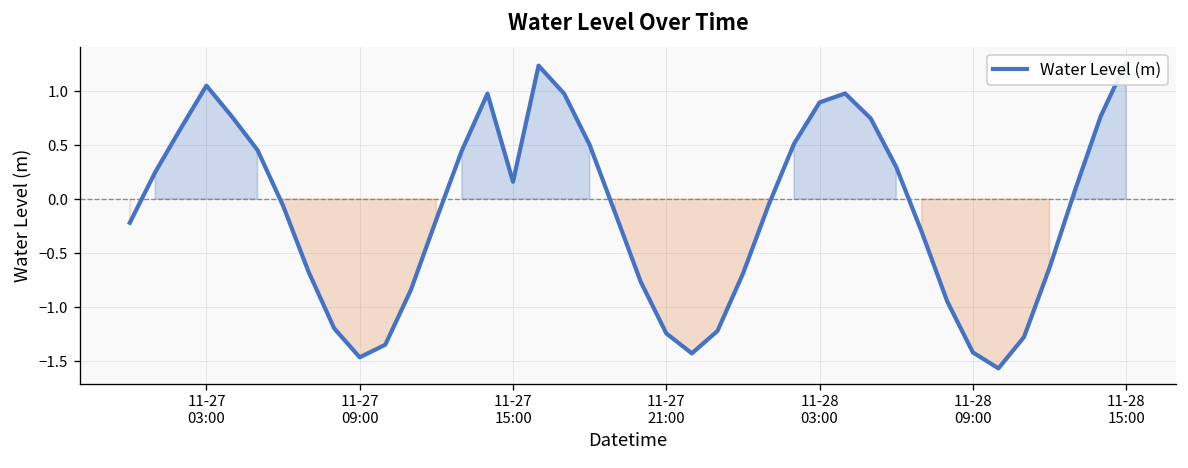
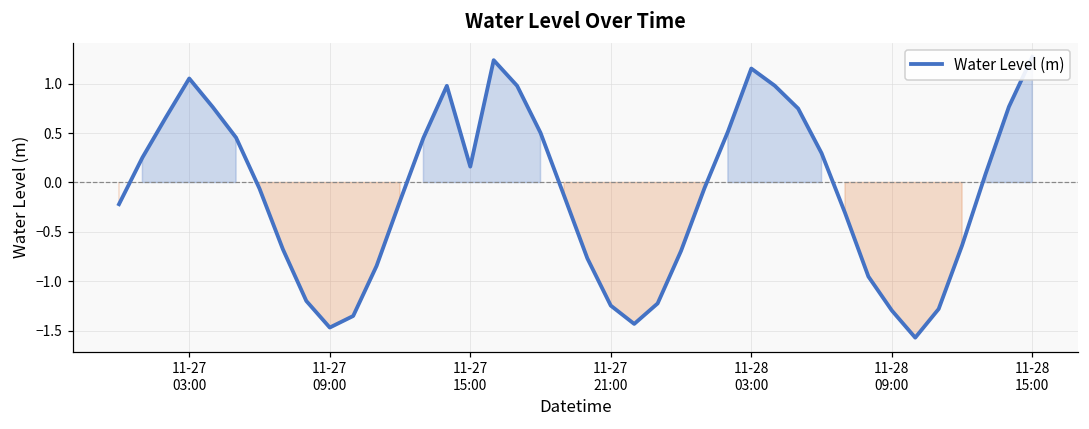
  {
    "11-27 03:00": 1.1,
    "11-27 09:00": -1.5,
    "11-27 15:00": 0.2,
    "11-27 21:00": -1.2,
-   "11-28 03:00": 0.9,
-   "11-28 09:00": -1.4
+   "11-28 03:00": 1.2,
+   "11-28 09:00": -1.3
  }
